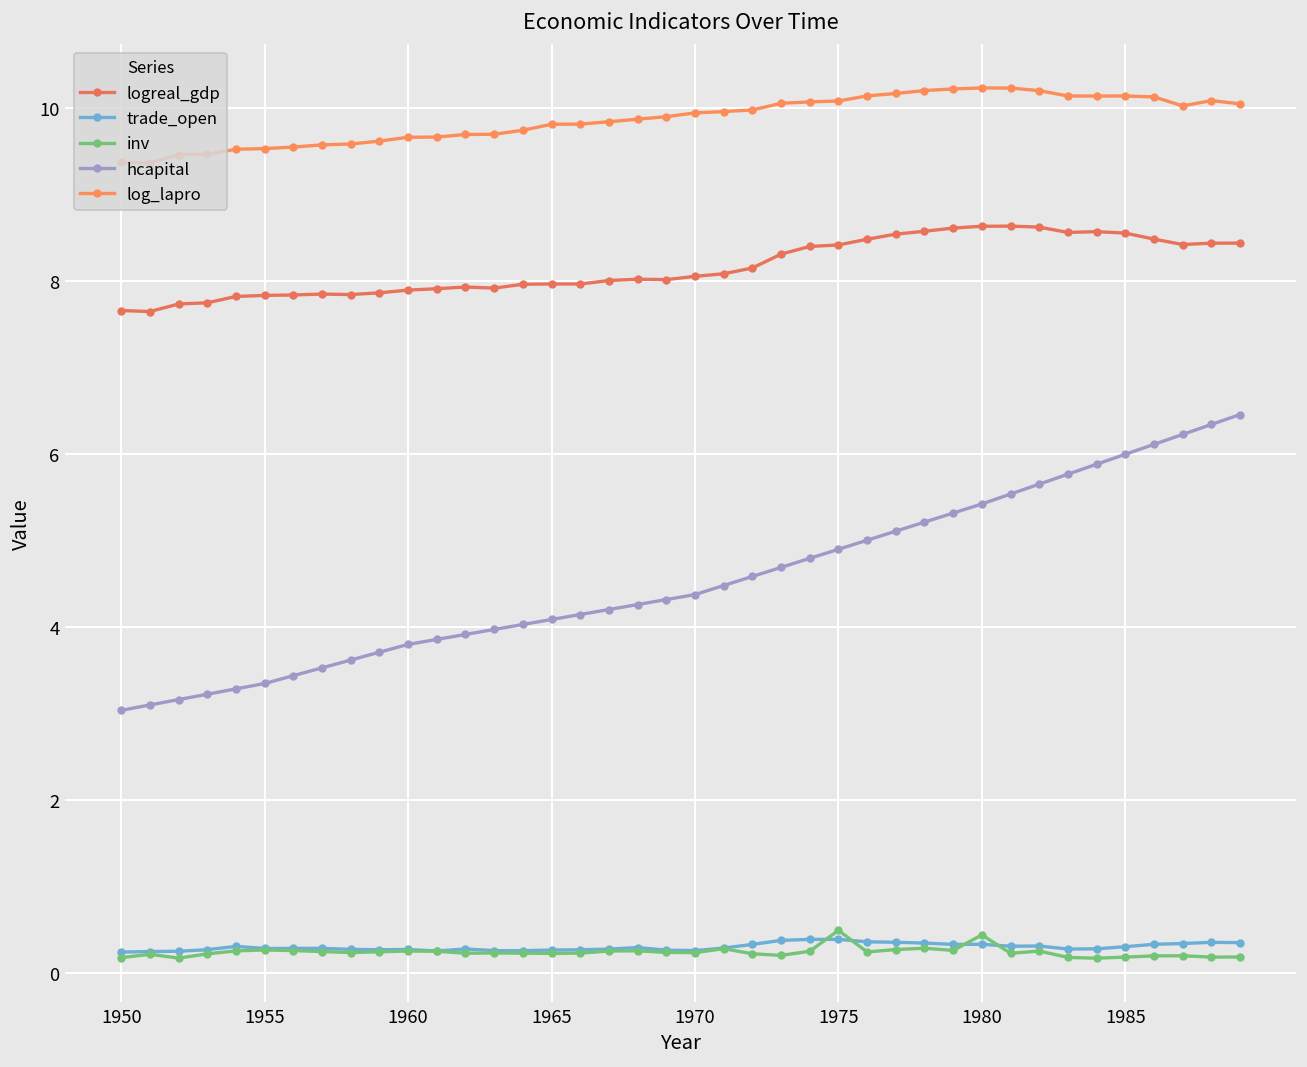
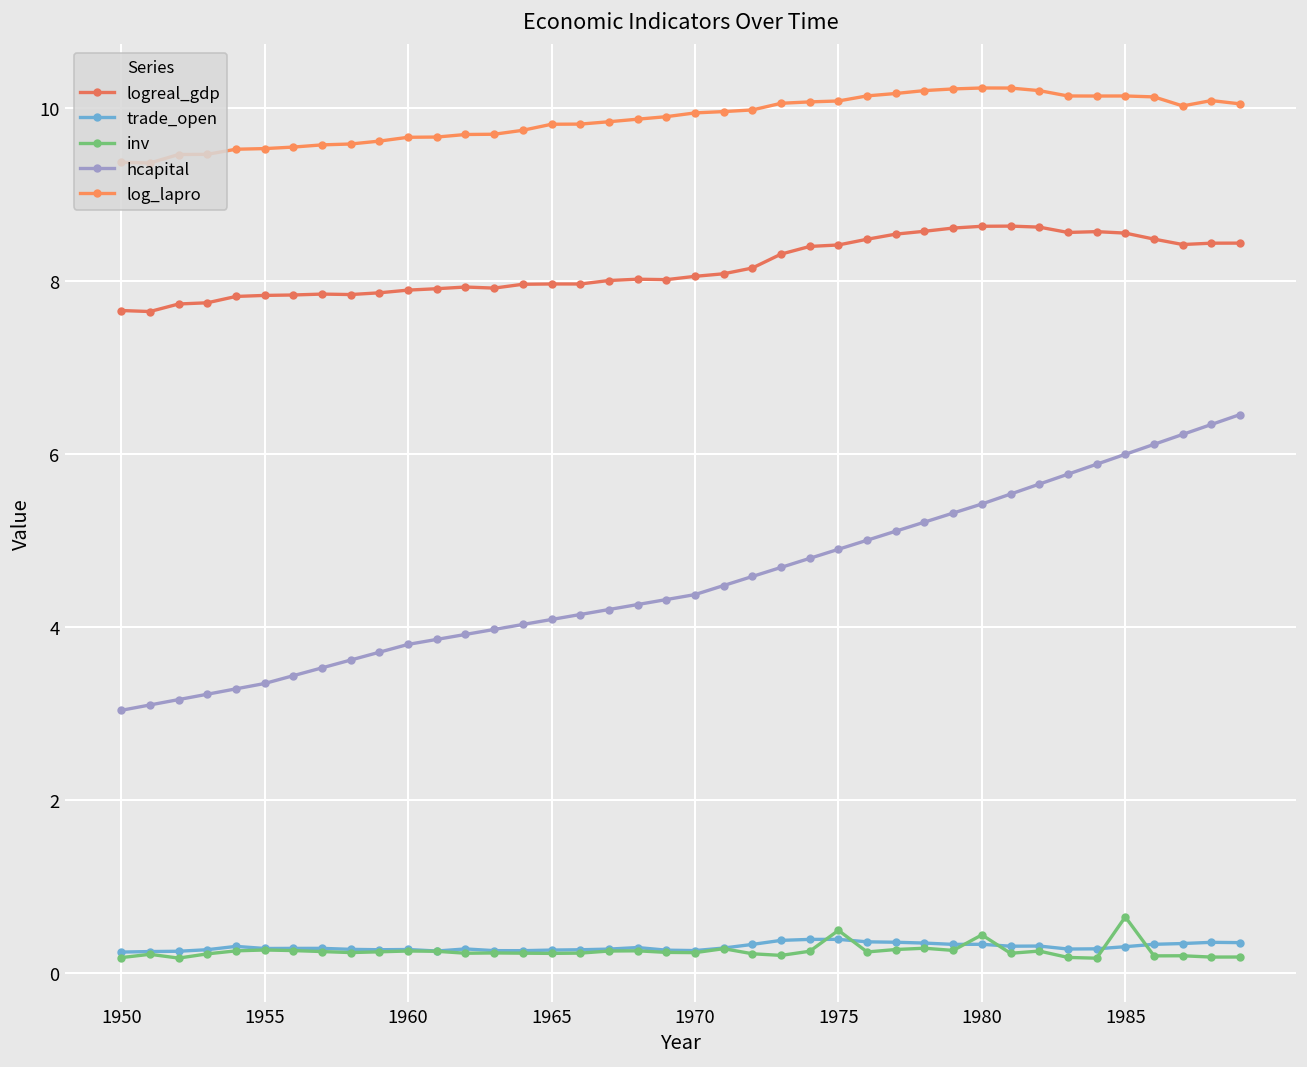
  {
    "inv": {
      "1950": 0.2,
      "1965": 0.2,
      "1975": 0.5,
      "1980": 0.4,
-     "1985": 0.2
+     "1985": 0.7
    }
  }
